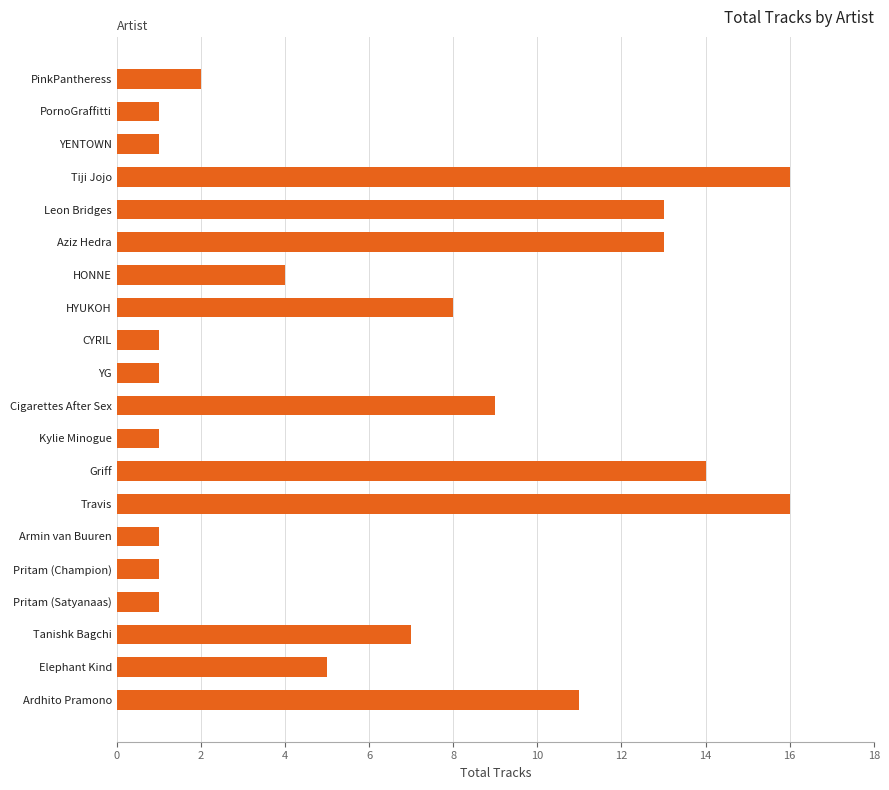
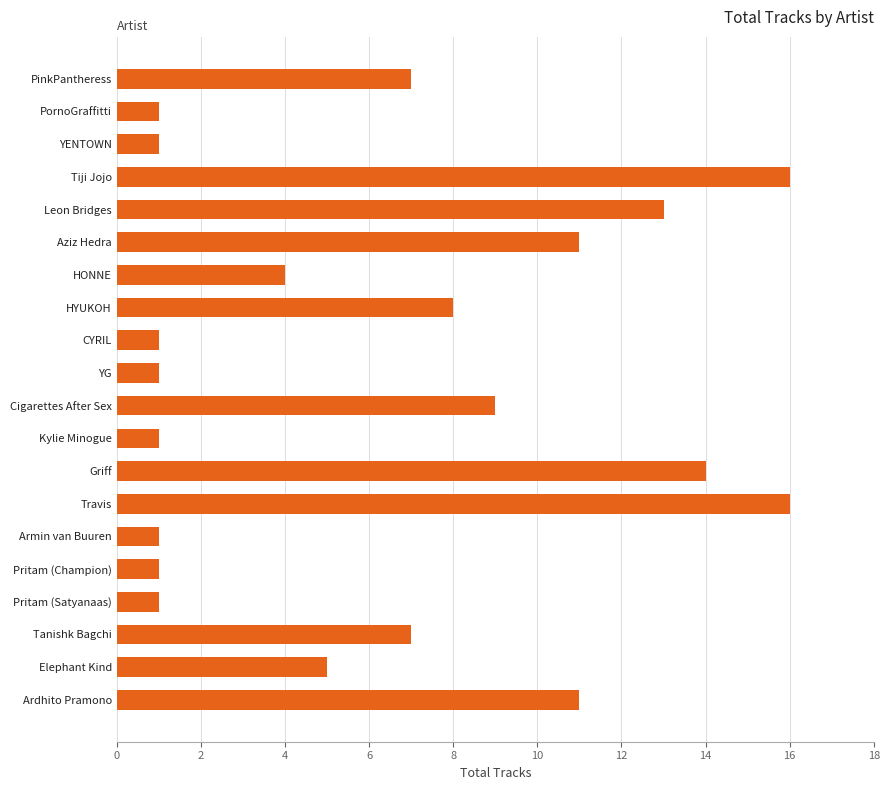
  {
-   "PinkPantheress": 2,
+   "PinkPantheress": 7,
    "PornoGraffitti": 1,
    "YENTOWN": 1,
    "Tiji Jojo": 16,
    "Leon Bridges": 13,
-   "Aziz Hedra": 13,
+   "Aziz Hedra": 11,
    "HONNE": 4,
    "HYUKOH": 8,
    "CYRIL": 1,
    "YG": 1,
    "Cigarettes After Sex": 9,
    "Kylie Minogue": 1,
    "Griff": 14,
    "Travis": 16,
    "Armin van Buuren": 1,
    "Pritam (Champion)": 1,
    "Pritam (Satyanaas)": 1,
    "Tanishk Bagchi": 7,
    "Elephant Kind": 5,
    "Ardhito Pramono": 11
  }
